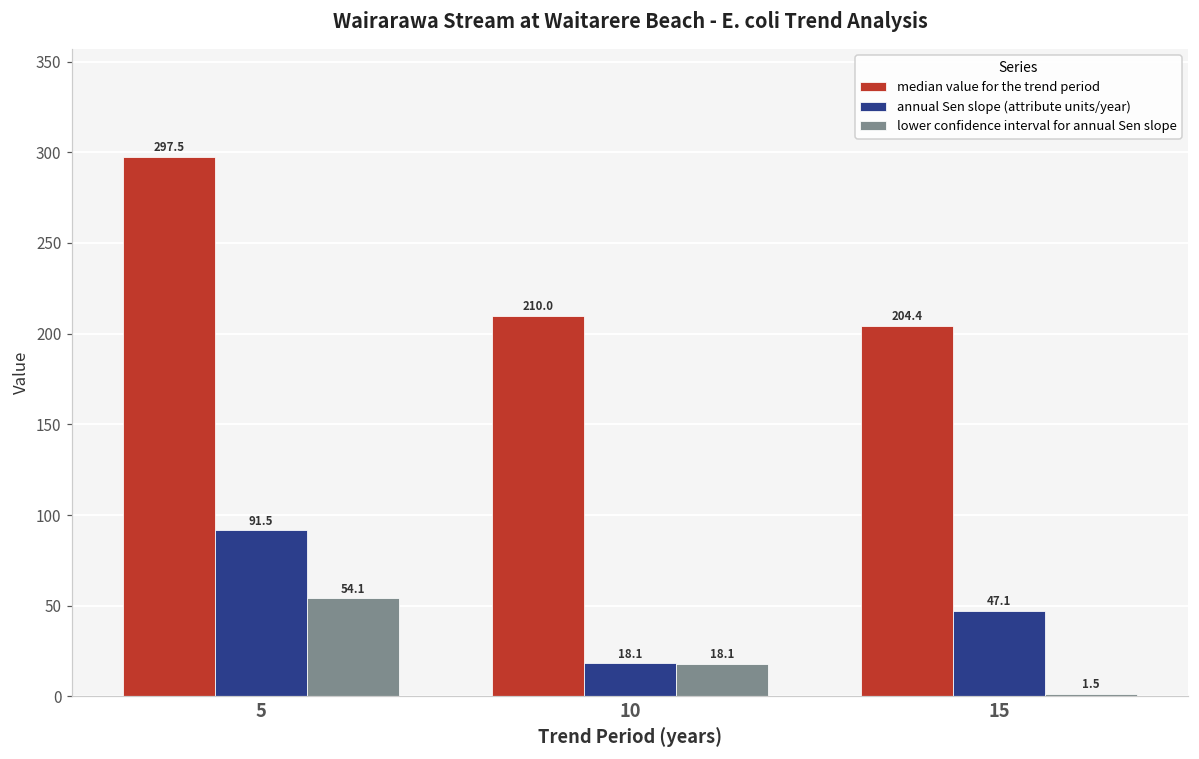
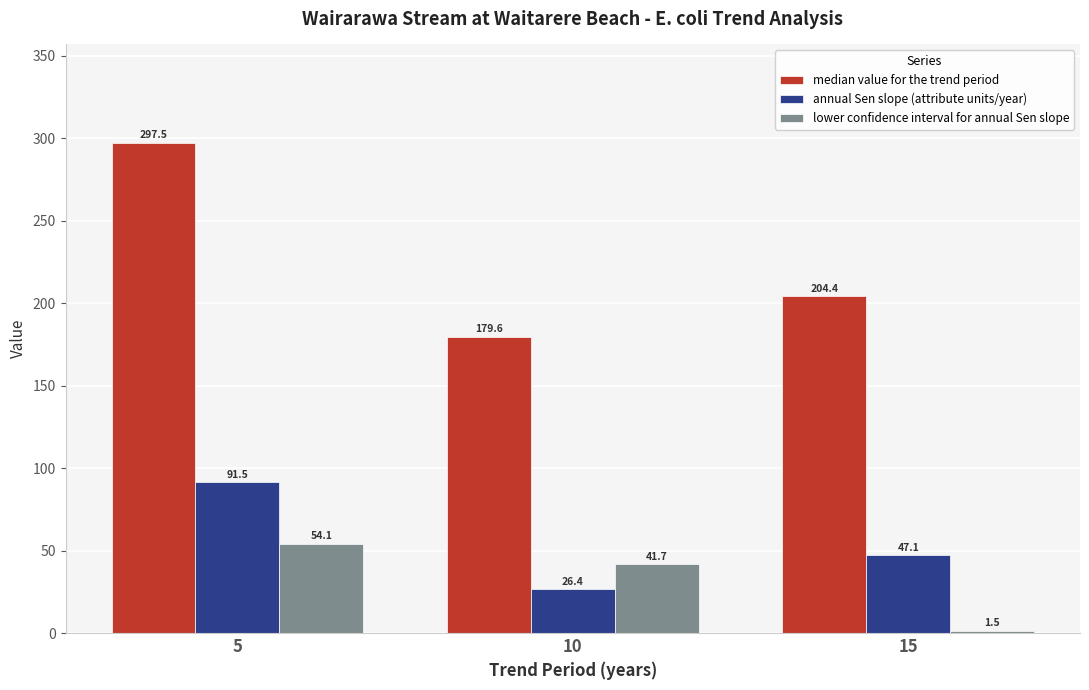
  {
    "median value for the trend period": {
      "5": 297.5,
-     "10": 210.0,
+     "10": 179.6,
      "15": 204.4
    },
    "annual Sen slope (attribute units/year)": {
      "5": 91.5,
-     "10": 18.1,
+     "10": 26.4,
      "15": 47.1
    },
    "lower confidence interval for annual Sen slope": {
      "5": 54.1,
-     "10": 18.1,
+     "10": 41.7,
      "15": 1.5
    }
  }
